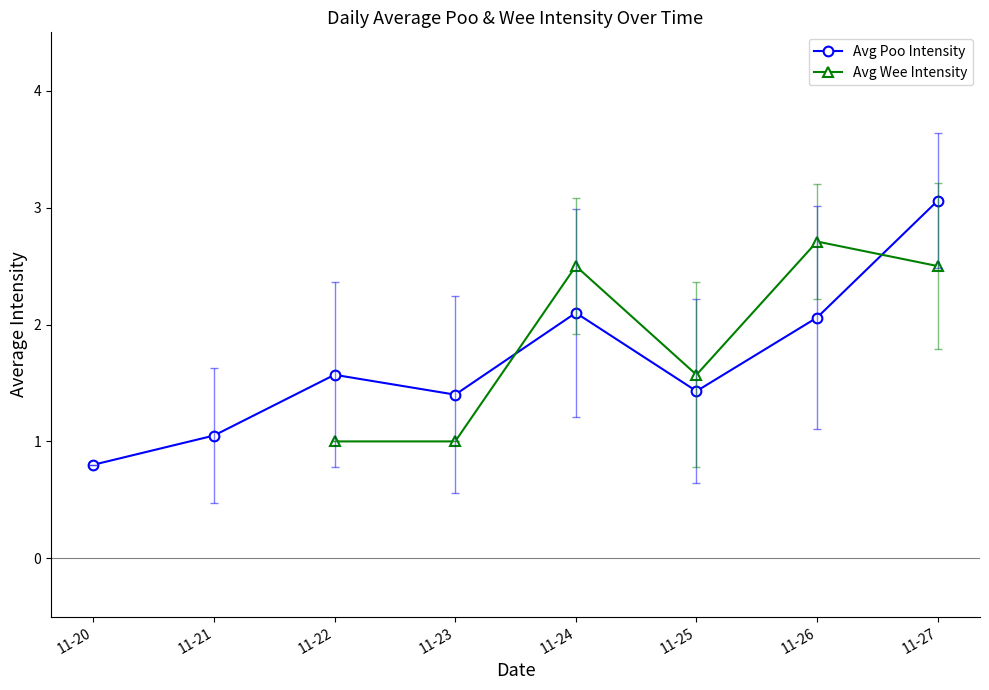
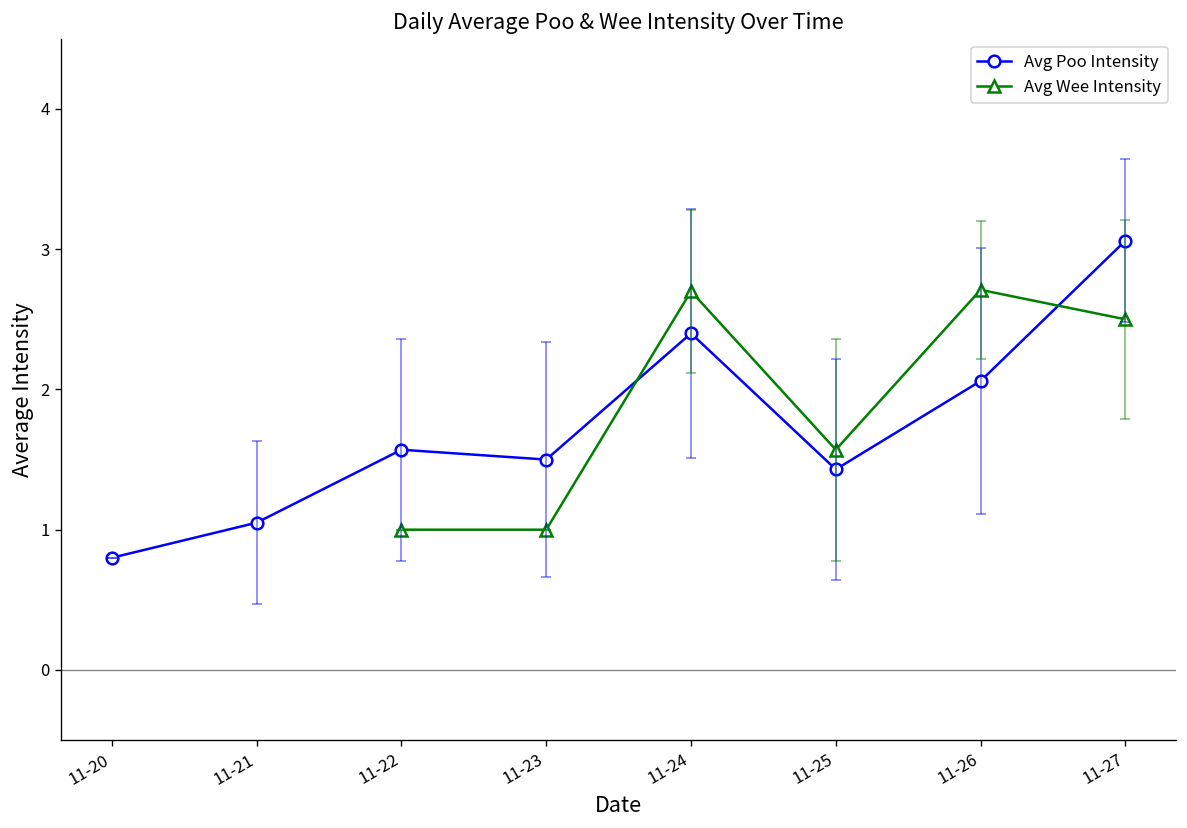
  {
    "Avg Poo Intensity": {
      "11-21": 1.05,
      "11-22": 1.57,
-     "11-23": 1.4,
-     "11-24": 2.1,
+     "11-23": 1.5,
+     "11-24": 2.4,
      "11-25": 1.43,
      "11-26": 2.06,
      "11-27": 3.06
    },
    "Avg Wee Intensity": {
-     "11-24": 2.5,
+     "11-24": 2.7,
      "11-25": 1.57,
      "11-26": 2.7
    }
  }
